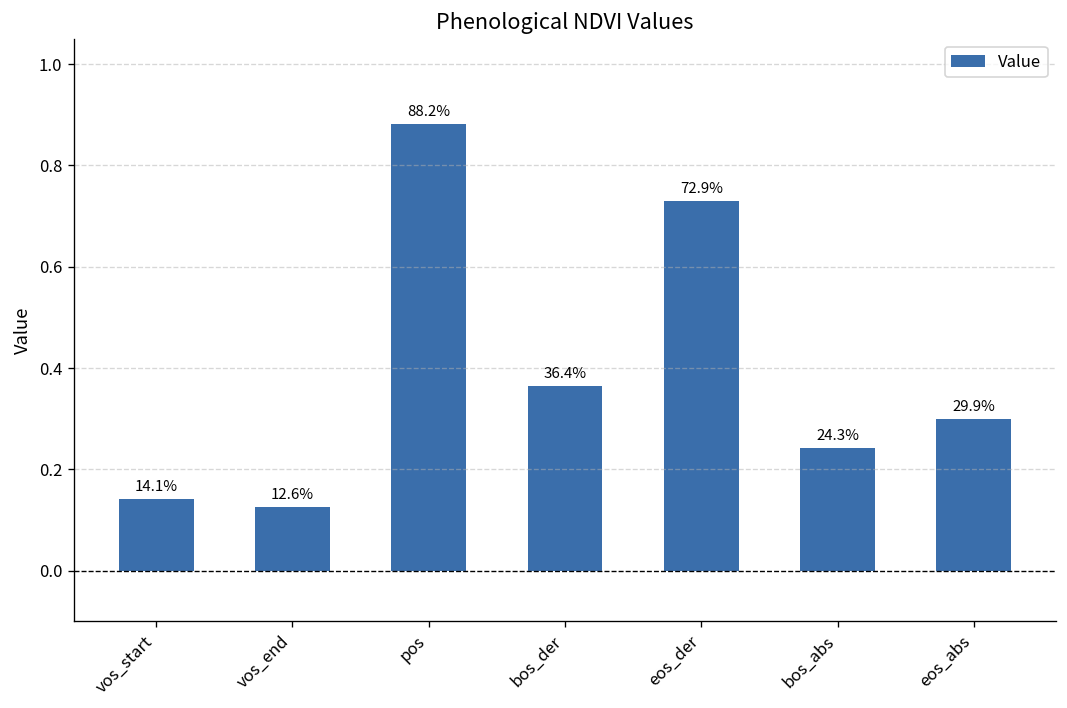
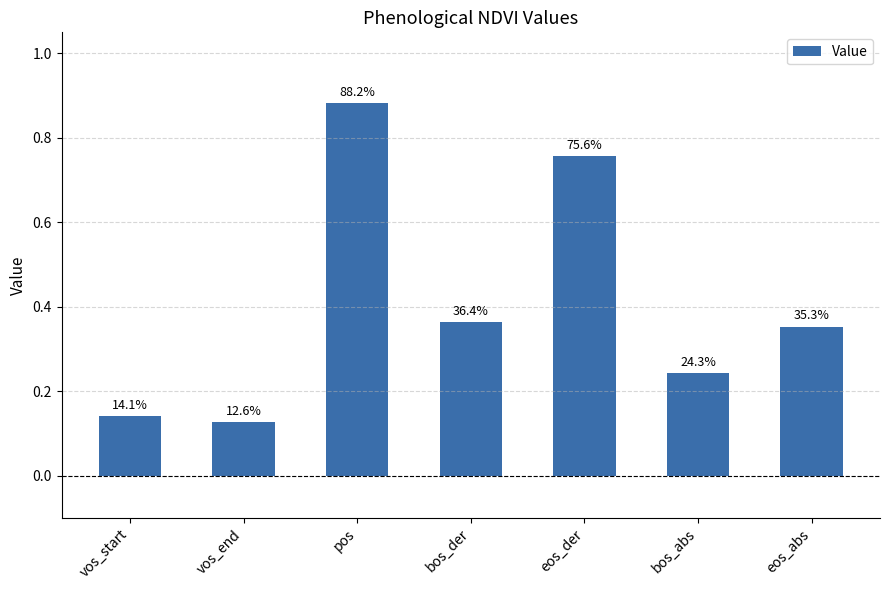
  {
    "vos_start": "14.1%",
    "vos_end": "12.6%",
    "pos": "88.2%",
    "bos_der": "36.4%",
-   "eos_der": "72.9%",
+   "eos_der": "75.6%",
    "bos_abs": "24.3%",
-   "eos_abs": "29.9%"
+   "eos_abs": "35.3%"
  }
